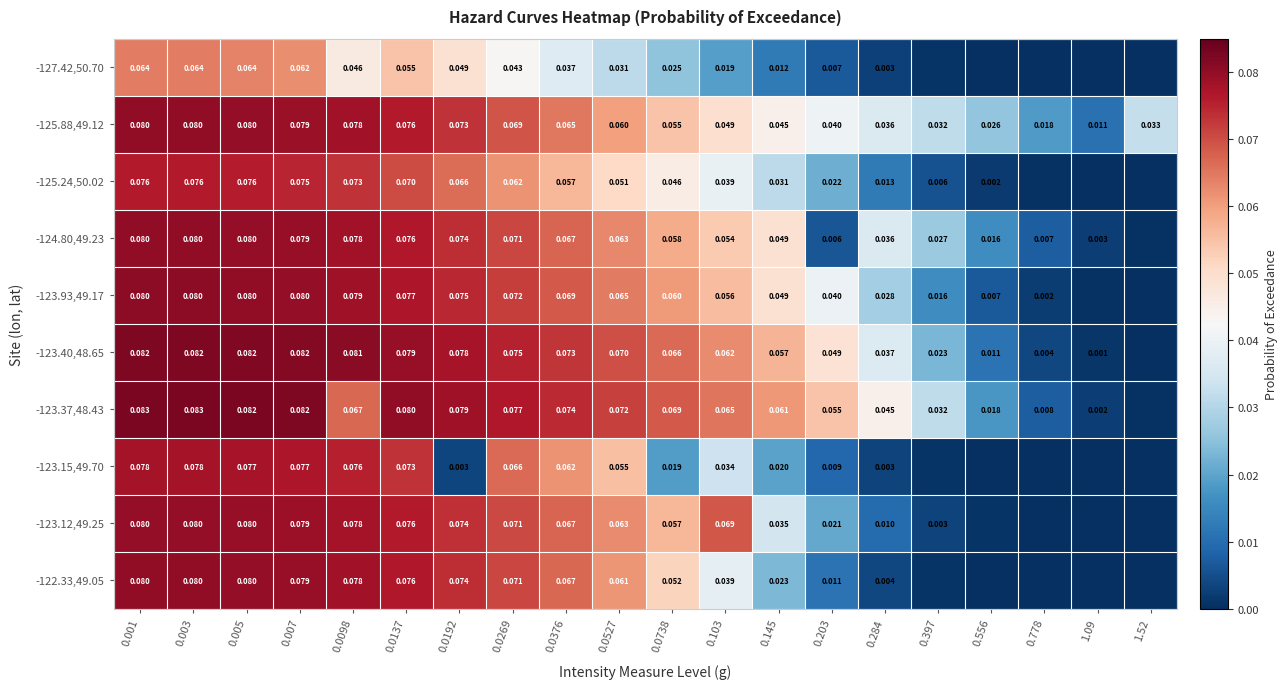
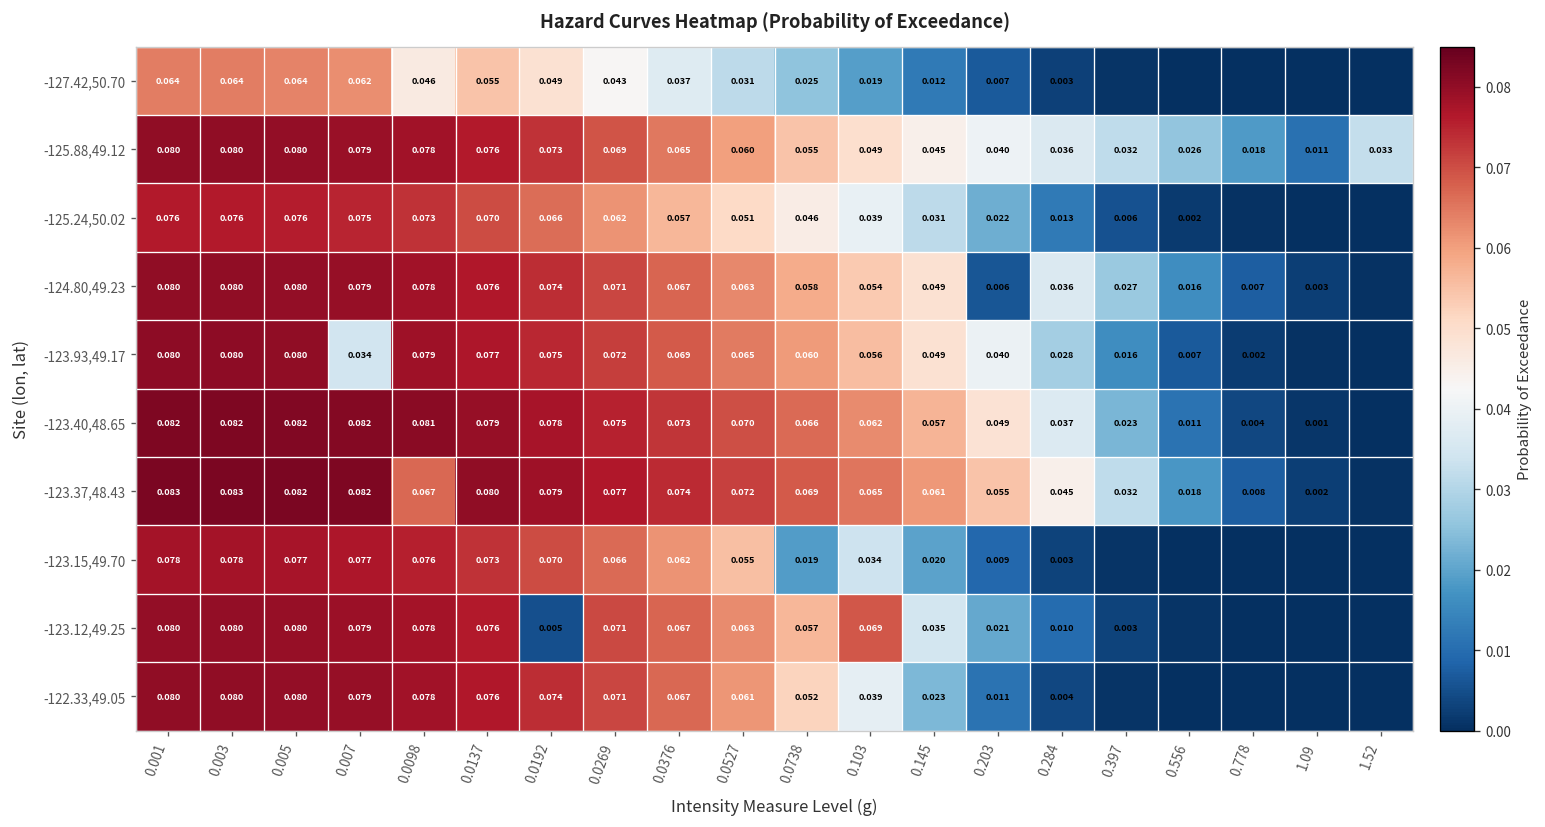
  {
    "-127.42,50.70": {
      "0.001": 0.064,
      "0.003": 0.064,
      "0.005": 0.064,
      "0.007": 0.062,
      "0.0098": 0.046,
      "0.0137": 0.055,
      "0.0192": 0.049,
      "0.0269": 0.043,
      "0.0376": 0.037,
      "0.0527": 0.031,
      "0.0738": 0.025,
      "0.103": 0.019,
      "0.145": 0.012,
      "0.203": 0.007,
      "0.284": 0.003
    },
    "-125.88,49.12": {
      "0.001": 0.080,
      "0.003": 0.080,
      "0.005": 0.080,
      "0.007": 0.079,
      "0.0098": 0.078,
      "0.0137": 0.076,
      "0.0192": 0.073,
      "0.0269": 0.069,
      "0.0376": 0.065,
      "0.0527": 0.060,
      "0.0738": 0.055,
      "0.103": 0.049,
      "0.145": 0.045,
      "0.203": 0.040,
      "0.284": 0.036,
      "0.397": 0.032,
      "0.556": 0.026,
      "0.778": 0.018,
      "1.09": 0.011,
      "1.52": 0.033
    },
    "-125.24,50.02": {
      "0.001": 0.076,
      "0.003": 0.076,
      "0.005": 0.076,
      "0.007": 0.075,
      "0.0098": 0.073,
      "0.0137": 0.070,
      "0.0192": 0.066,
      "0.0269": 0.062,
      "0.0376": 0.057,
      "0.0527": 0.051,
      "0.0738": 0.046,
      "0.103": 0.039,
      "0.145": 0.031,
      "0.203": 0.022,
      "0.284": 0.013,
      "0.397": 0.006,
      "0.556": 0.002
    },
    "-124.80,49.23": {
      "0.001": 0.080,
      "0.003": 0.080,
      "0.005": 0.080,
      "0.007": 0.079,
      "0.0098": 0.078,
      "0.0137": 0.076,
      "0.0192": 0.074,
      "0.0269": 0.071,
      "0.0376": 0.067,
      "0.0527": 0.063,
      "0.0738": 0.058,
      "0.103": 0.054,
      "0.145": 0.049,
      "0.203": 0.006,
      "0.284": 0.036,
      "0.397": 0.027,
      "0.556": 0.016,
      "0.778": 0.007,
      "1.09": 0.003
    },
    "-123.93,49.17": {
      "0.001": 0.080,
      "0.003": 0.080,
      "0.005": 0.080,
-     "0.007": 0.080,
+     "0.007": 0.034,
      "0.0098": 0.079,
      "0.0137": 0.077,
      "0.0192": 0.075,
      "0.0269": 0.072,
      "0.0376": 0.069,
      "0.0527": 0.065,
      "0.0738": 0.060,
      "0.103": 0.056,
      "0.145": 0.049,
      "0.203": 0.040,
      "0.284": 0.028,
      "0.397": 0.016,
      "0.556": 0.007,
      "0.778": 0.002
    },
    "-123.40,48.65": {
      "0.001": 0.082,
      "0.003": 0.082,
      "0.005": 0.082,
      "0.007": 0.082,
      "0.0098": 0.081,
      "0.0137": 0.079,
      "0.0192": 0.078,
      "0.0269": 0.075,
      "0.0376": 0.073,
      "0.0527": 0.070,
      "0.0738": 0.066,
      "0.103": 0.062,
      "0.145": 0.057,
      "0.203": 0.049,
      "0.284": 0.037,
      "0.397": 0.023,
      "0.556": 0.011,
      "0.778": 0.004,
      "1.09": 0.001
    },
    "-123.37,48.43": {
      "0.001": 0.083,
      "0.003": 0.083,
      "0.005": 0.082,
      "0.007": 0.082,
      "0.0098": 0.067,
      "0.0137": 0.080,
      "0.0192": 0.079,
      "0.0269": 0.077,
      "0.0376": 0.074,
      "0.0527": 0.072,
      "0.0738": 0.069,
      "0.103": 0.065,
      "0.145": 0.061,
      "0.203": 0.055,
      "0.284": 0.045,
      "0.397": 0.032,
      "0.556": 0.018,
      "0.778": 0.008,
      "1.09": 0.002
    },
    "-123.15,49.70": {
      "0.001": 0.078,
      "0.003": 0.078,
      "0.005": 0.077,
      "0.007": 0.077,
      "0.0098": 0.076,
      "0.0137": 0.073,
-     "0.0192": 0.003,
+     "0.0192": 0.070,
      "0.0269": 0.066,
      "0.0376": 0.062,
      "0.0527": 0.055,
      "0.0738": 0.019,
      "0.103": 0.034,
      "0.145": 0.020,
      "0.203": 0.009,
      "0.284": 0.003
    },
    "-123.12,49.25": {
      "0.001": 0.080,
      "0.003": 0.080,
      "0.005": 0.080,
      "0.007": 0.079,
      "0.0098": 0.078,
      "0.0137": 0.076,
-     "0.0192": 0.074,
+     "0.0192": 0.005,
      "0.0269": 0.071,
      "0.0376": 0.067,
      "0.0527": 0.063,
      "0.0738": 0.057,
      "0.103": 0.069,
      "0.145": 0.035,
      "0.203": 0.021,
      "0.284": 0.010,
      "0.397": 0.003
    },
    "-122.33,49.05": {
      "0.001": 0.080,
      "0.003": 0.080,
      "0.005": 0.080,
      "0.007": 0.079,
      "0.0098": 0.078,
      "0.0137": 0.076,
      "0.0192": 0.074,
      "0.0269": 0.071,
      "0.0376": 0.067,
      "0.0527": 0.061,
      "0.0738": 0.052,
      "0.103": 0.039,
      "0.145": 0.023,
      "0.203": 0.011,
      "0.284": 0.004
    }
  }
